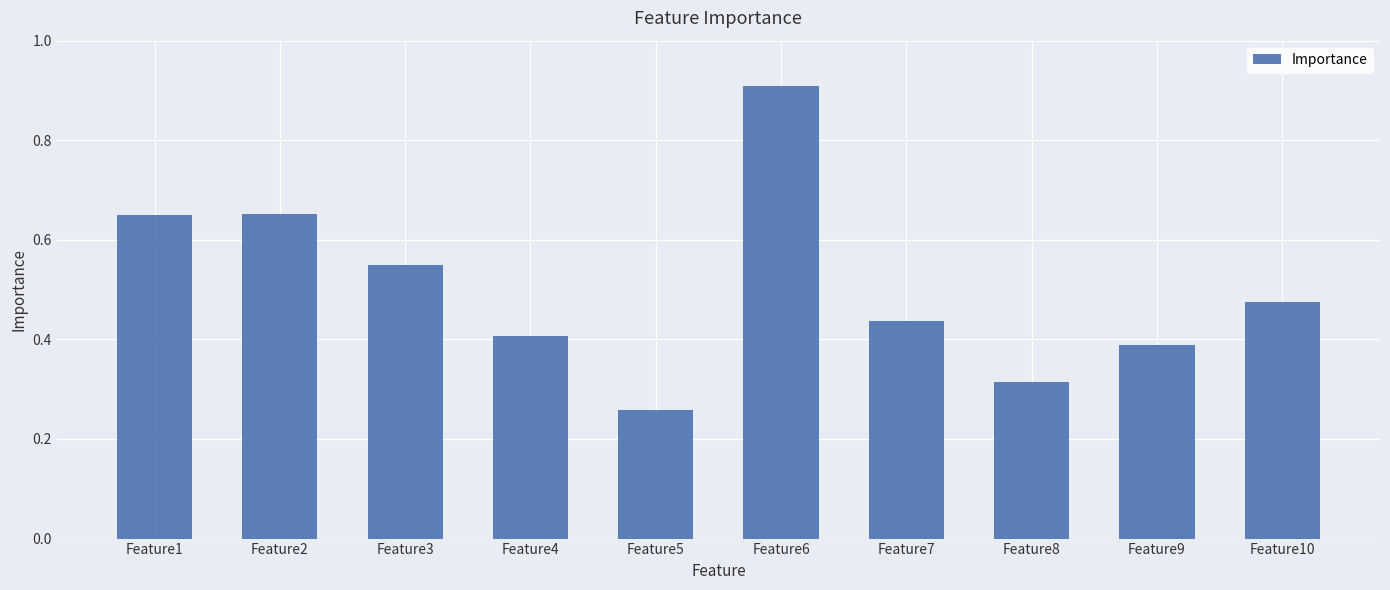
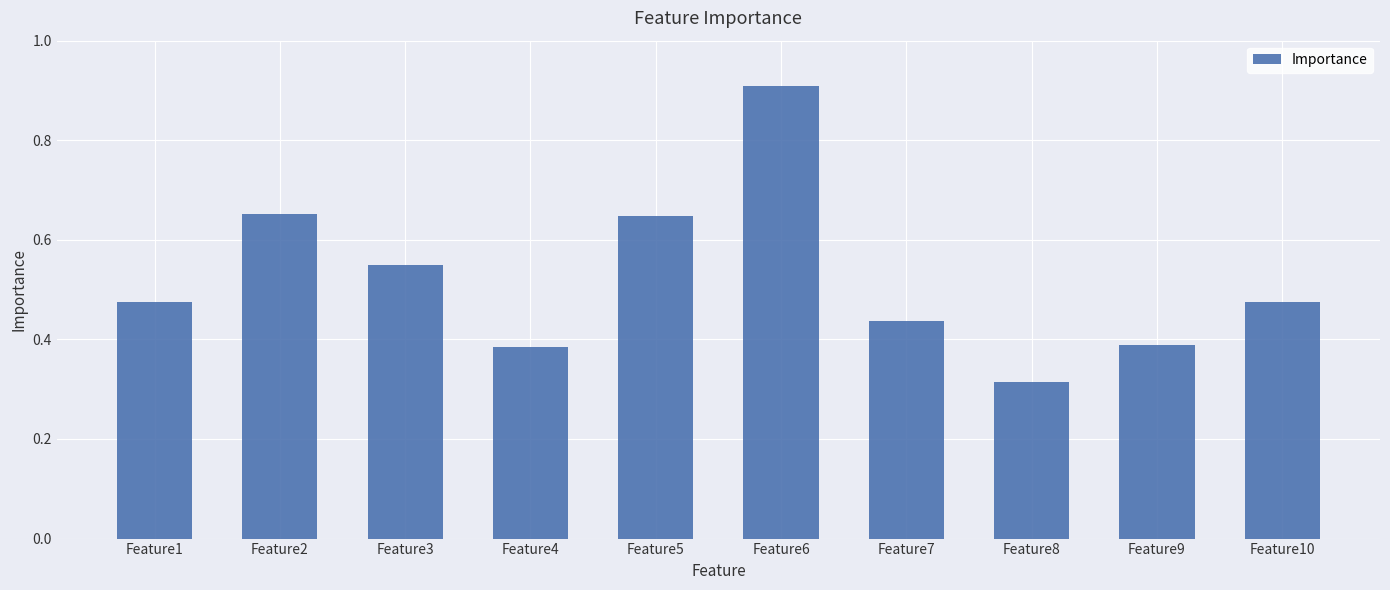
  {
-   "Feature1": 0.65,
+   "Feature1": 0.48,
    "Feature2": 0.65,
    "Feature3": 0.55,
-   "Feature4": 0.41,
-   "Feature5": 0.26,
+   "Feature4": 0.38,
+   "Feature5": 0.65,
    "Feature6": 0.91,
    "Feature7": 0.44,
    "Feature8": 0.31,
    "Feature9": 0.39,
    "Feature10": 0.48
  }
